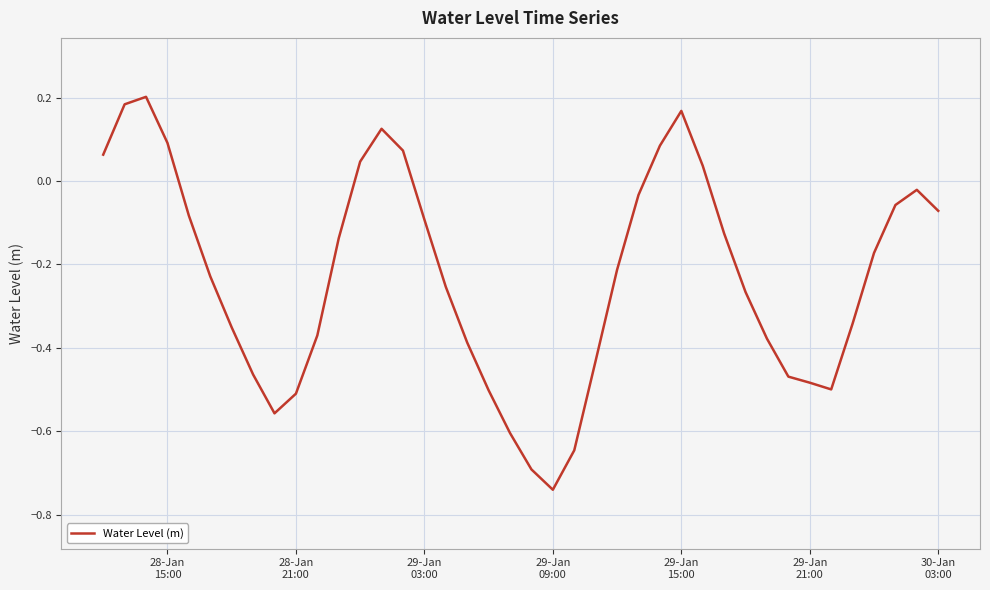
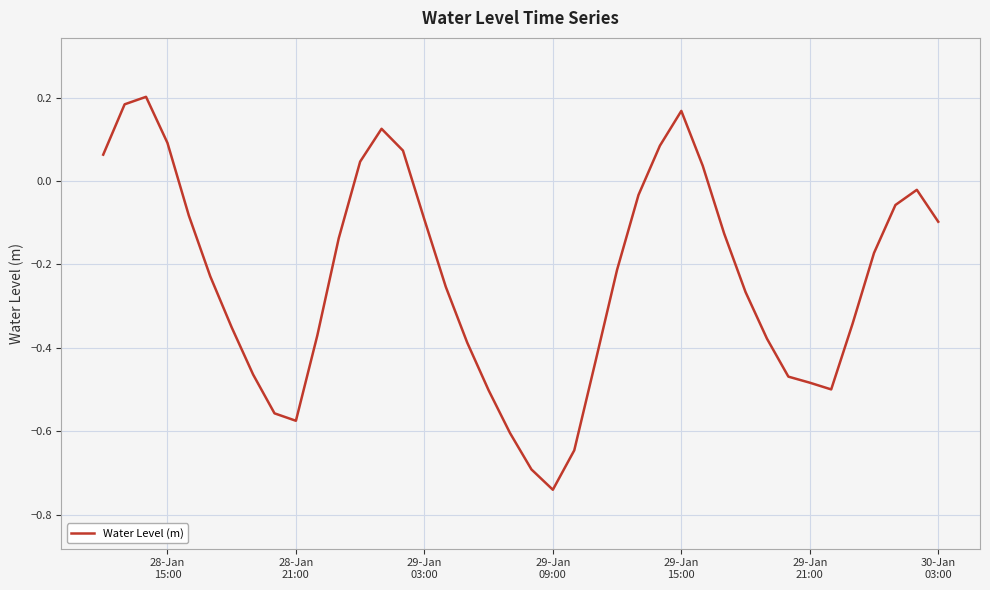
  {
    "28-Jan 15:00": 0.09,
-   "28-Jan 21:00": -0.51,
+   "28-Jan 21:00": -0.57,
    "29-Jan 03:00": -0.09,
    "29-Jan 09:00": -0.74,
    "29-Jan 15:00": 0.17,
    "29-Jan 21:00": -0.48,
-   "30-Jan 03:00": -0.07
+   "30-Jan 03:00": -0.10
  }
